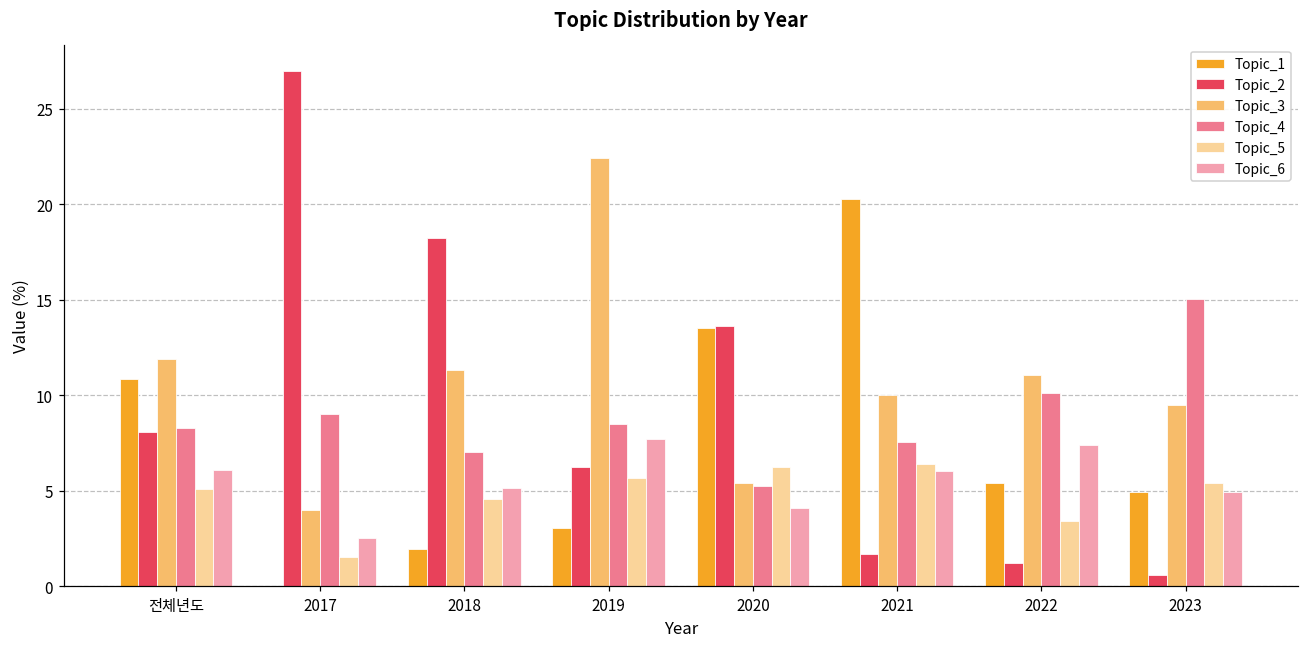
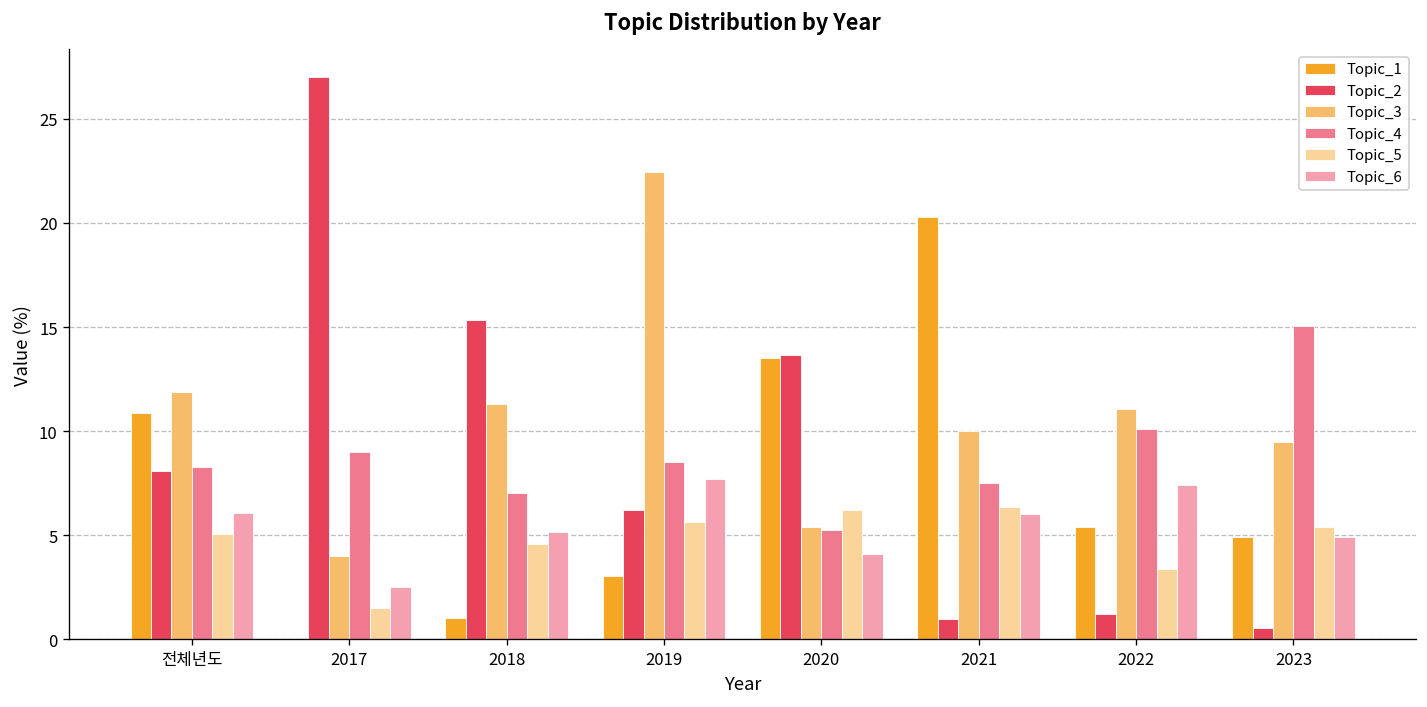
  {
    "Topic_1": {
      "전체년도": 10.9,
      "2017": 0.0,
-     "2018": 2.0,
+     "2018": 1.0,
      "2019": 3.1,
      "2020": 13.5,
      "2021": 20.3,
      "2022": 5.4,
      "2023": 4.9
    },
    "Topic_2": {
      "전체년도": 8.1,
      "2017": 27.0,
-     "2018": 18.2,
+     "2018": 15.3,
      "2019": 6.2,
      "2020": 13.6,
-     "2021": 1.7,
+     "2021": 1.0,
      "2022": 1.2,
      "2023": 0.6
    }
  }
